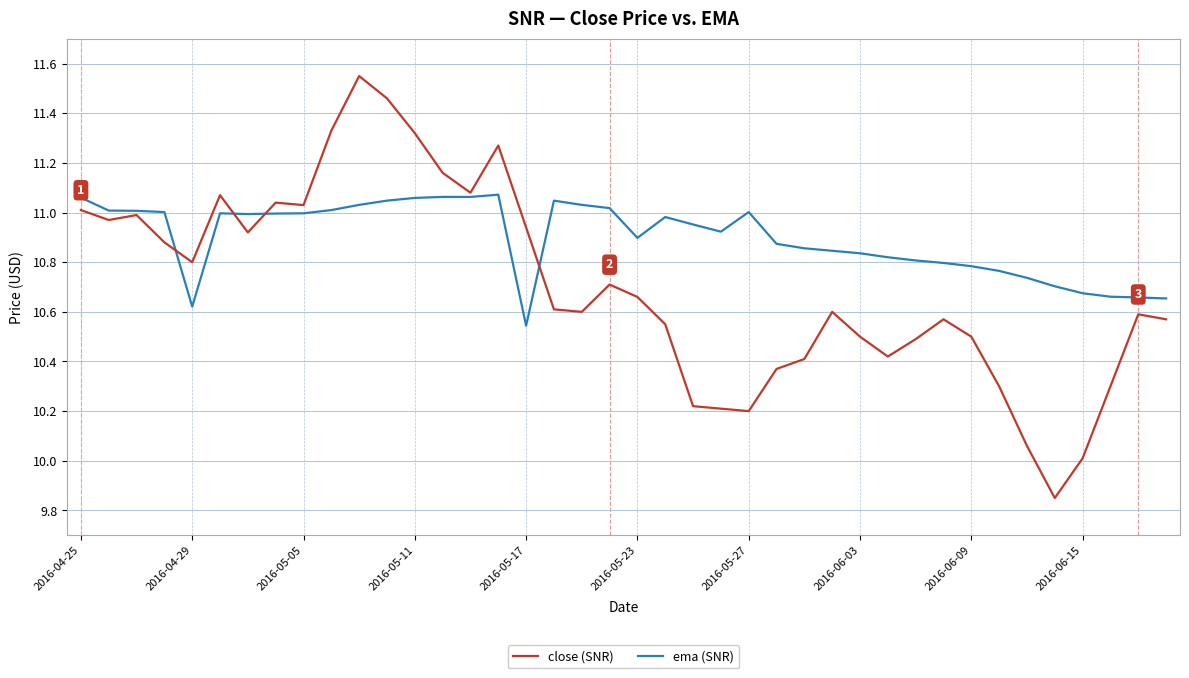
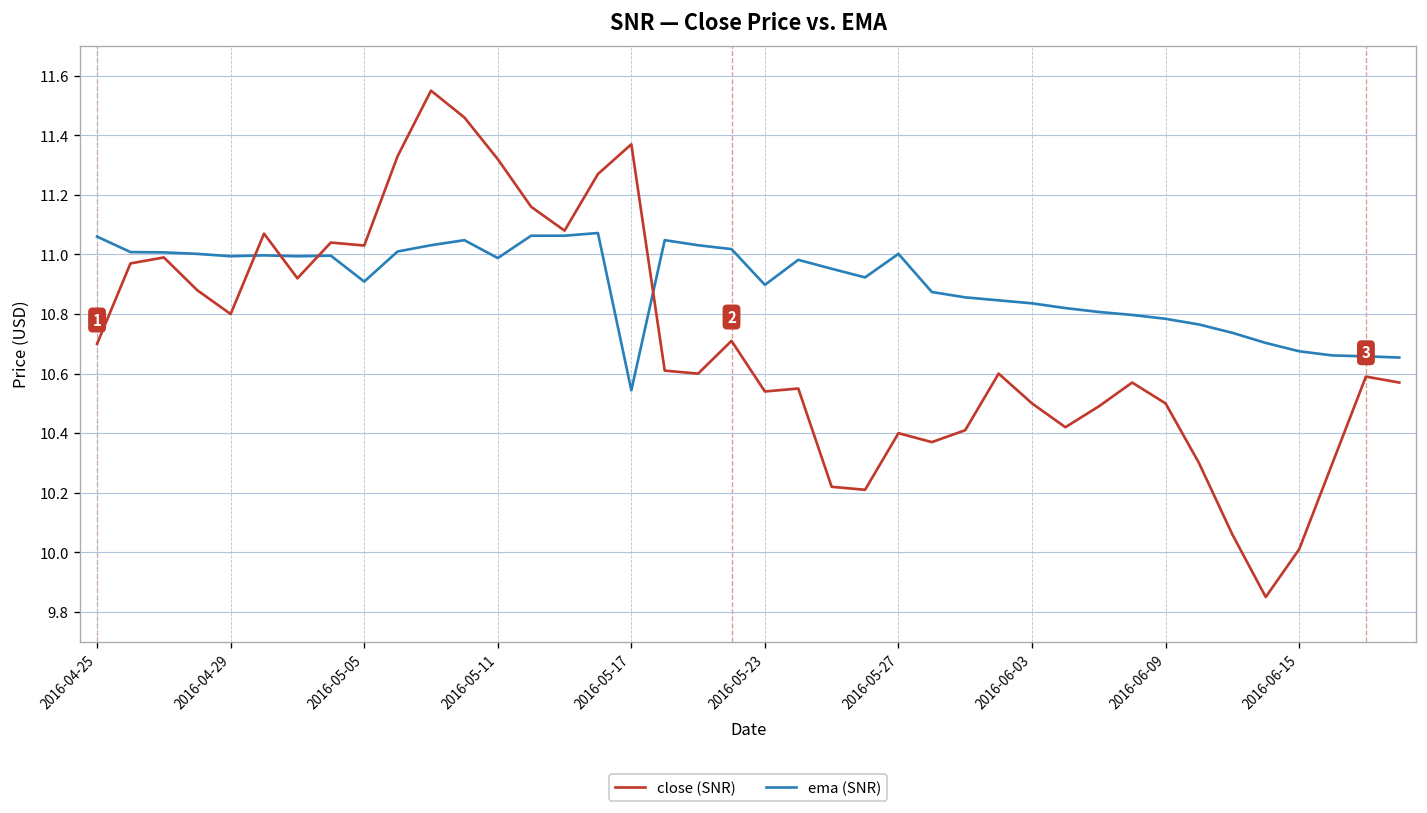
  {
    "close (SNR)": {
-     "2016-04-25": 11.01,
+     "2016-04-25": 10.70,
      "2016-04-29": 10.80,
      "2016-05-05": 11.03,
      "2016-05-11": 11.32,
-     "2016-05-17": 10.94,
-     "2016-05-23": 10.66,
-     "2016-05-27": 10.2,
+     "2016-05-17": 11.37,
+     "2016-05-23": 10.54,
+     "2016-05-27": 10.4,
      "2016-06-03": 10.50,
      "2016-06-09": 10.50,
      "2016-06-15": 10.01
    },
    "ema (SNR)": {
-     "2016-04-29": 10.62,
-     "2016-05-05": 11.00,
-     "2016-05-11": 11.06,
+     "2016-04-29": 10.99,
+     "2016-05-05": 10.91,
+     "2016-05-11": 10.99,
      "2016-05-17": 10.54,
      "2016-05-23": 10.90,
      "2016-05-27": 11.00,
      "2016-06-03": 10.84,
      "2016-06-09": 10.78,
      "2016-06-15": 10.68
    }
  }
